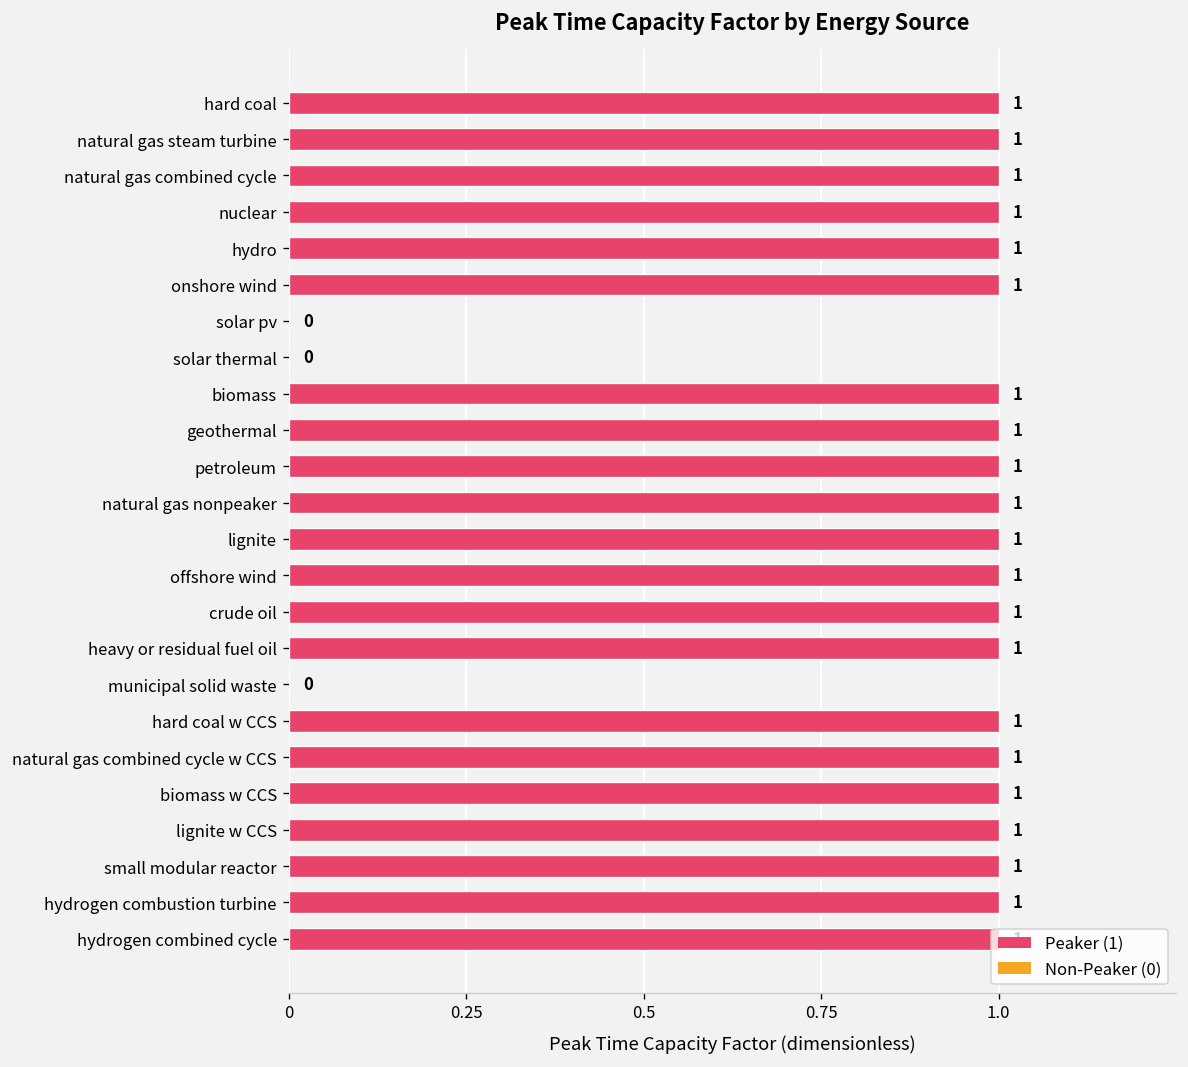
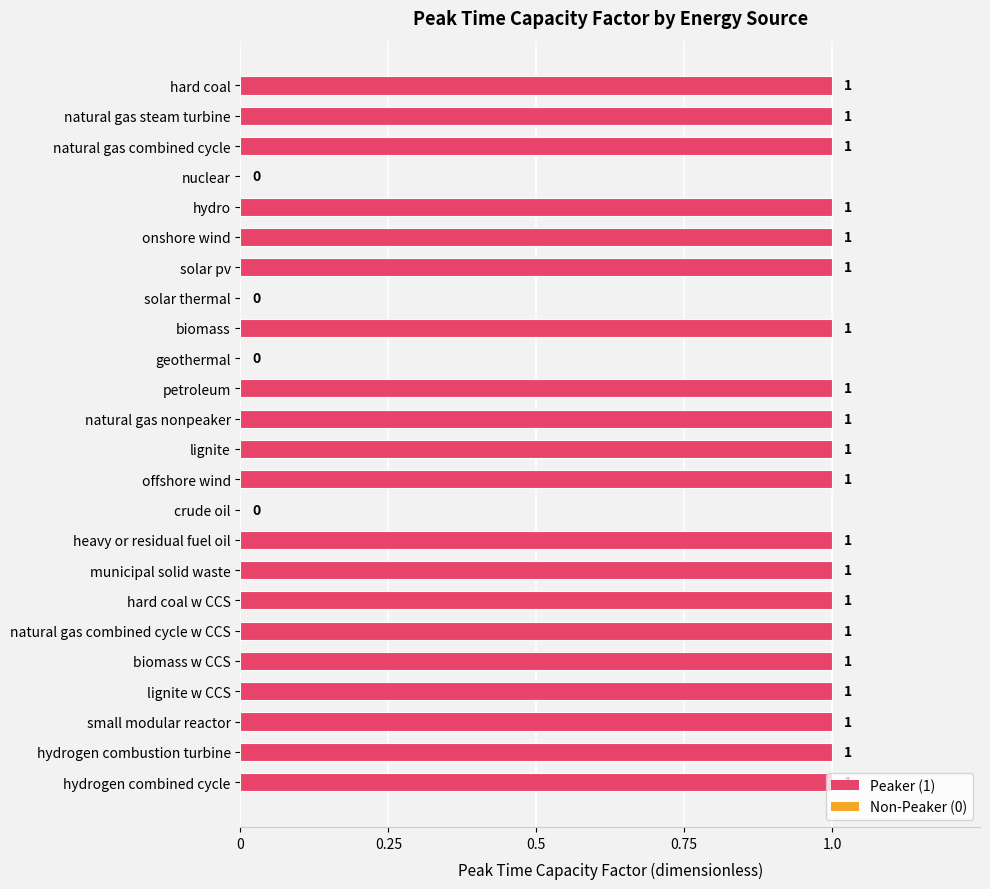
  {
    "hard coal": 1,
    "natural gas steam turbine": 1,
    "natural gas combined cycle": 1,
-   "nuclear": 1,
+   "nuclear": 0,
    "hydro": 1,
    "onshore wind": 1,
-   "solar pv": 0,
+   "solar pv": 1,
    "solar thermal": 0,
    "biomass": 1,
-   "geothermal": 1,
+   "geothermal": 0,
    "petroleum": 1,
    "natural gas nonpeaker": 1,
    "lignite": 1,
    "offshore wind": 1,
-   "crude oil": 1,
+   "crude oil": 0,
    "heavy or residual fuel oil": 1,
-   "municipal solid waste": 0,
+   "municipal solid waste": 1,
    "hard coal w CCS": 1,
    "natural gas combined cycle w CCS": 1,
    "biomass w CCS": 1,
    "lignite w CCS": 1,
    "small modular reactor": 1,
    "hydrogen combustion turbine": 1
  }
